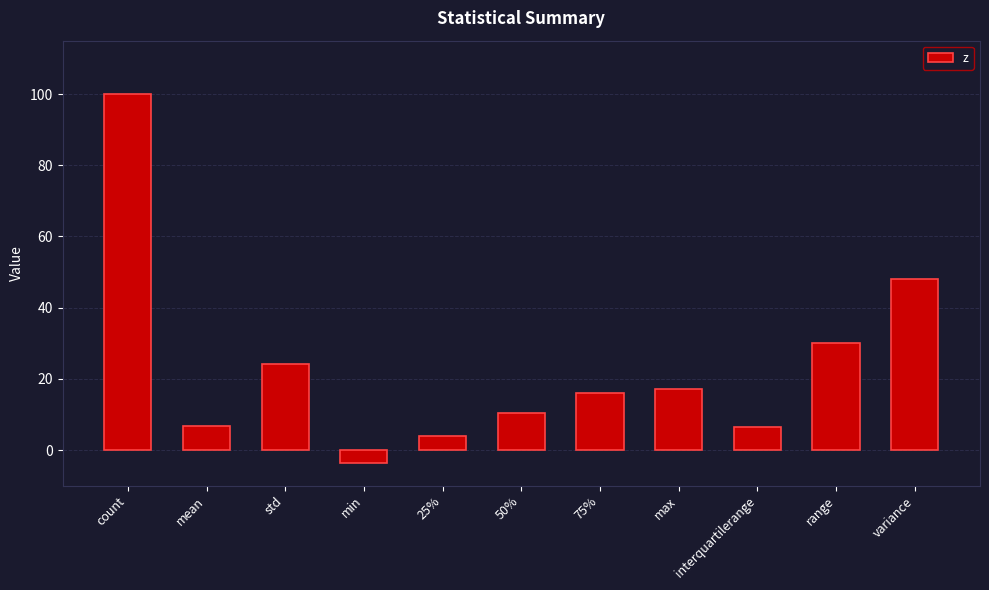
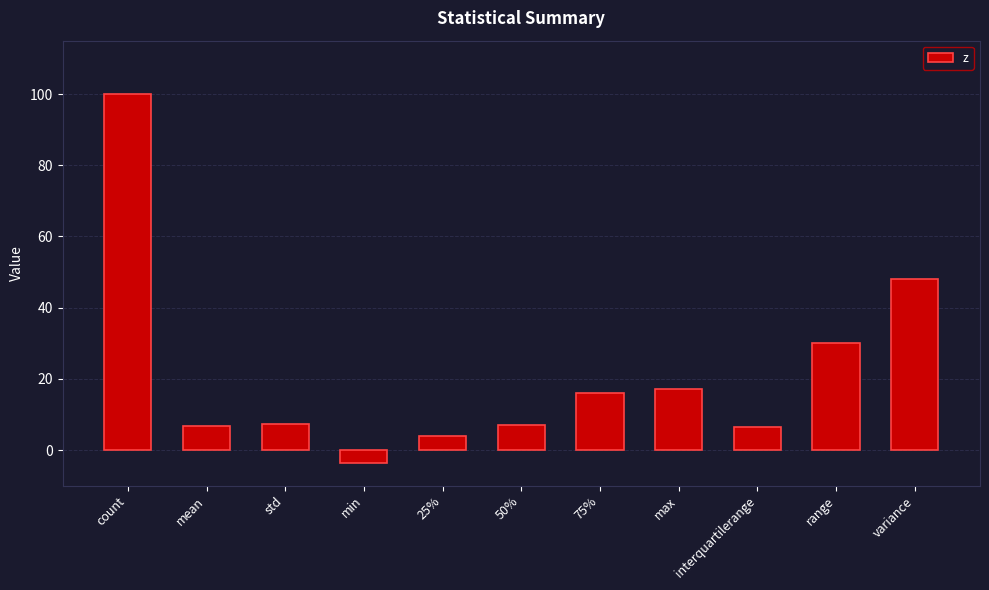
  {
    "count": 100,
    "mean": 7,
-   "std": 24,
+   "std": 7,
    "min": -4,
    "25%": 4,
-   "50%": 10,
+   "50%": 7,
    "75%": 16,
    "max": 17,
    "interquartilerange": 6,
    "range": 30,
    "variance": 48
  }
